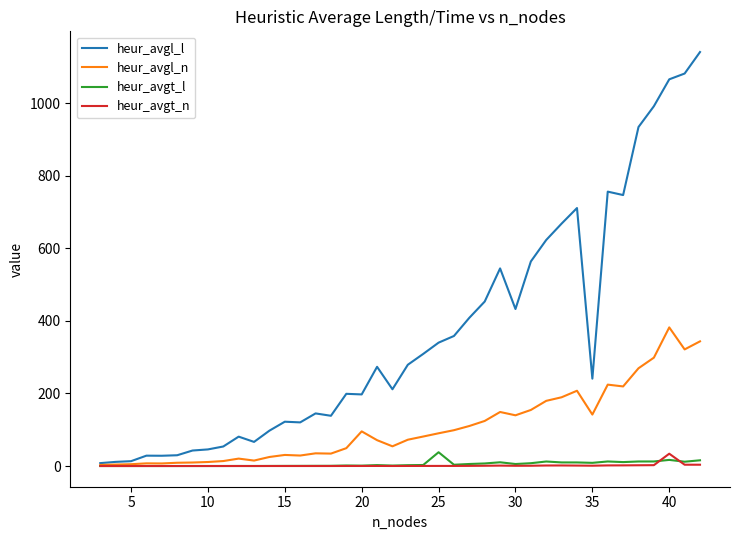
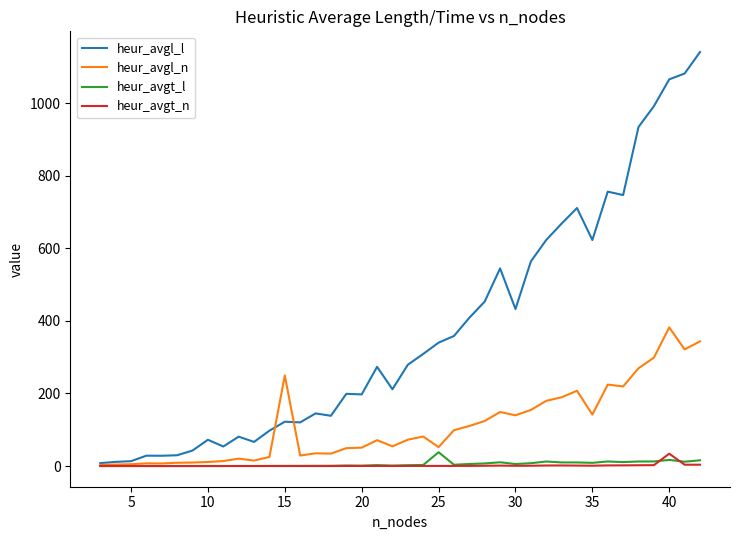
  {
    "heur_avgl_l": {
      "5": 10,
-     "10": 50,
+     "10": 70,
      "15": 120,
      "20": 200,
      "25": 340,
      "30": 430,
-     "35": 240,
+     "35": 620,
      "40": 1070
    },
    "heur_avgl_n": {
      "10": 10,
-     "15": 30,
-     "20": 100,
-     "25": 90,
+     "15": 250,
+     "20": 50,
+     "25": 50,
      "30": 140,
      "35": 140,
      "40": 380
    },
    "heur_avgt_l": {
      "25": 40,
      "35": 10,
      "40": 20
    },
    "heur_avgt_n": {
      "25": 0,
      "35": 0,
      "40": 30
    }
  }
